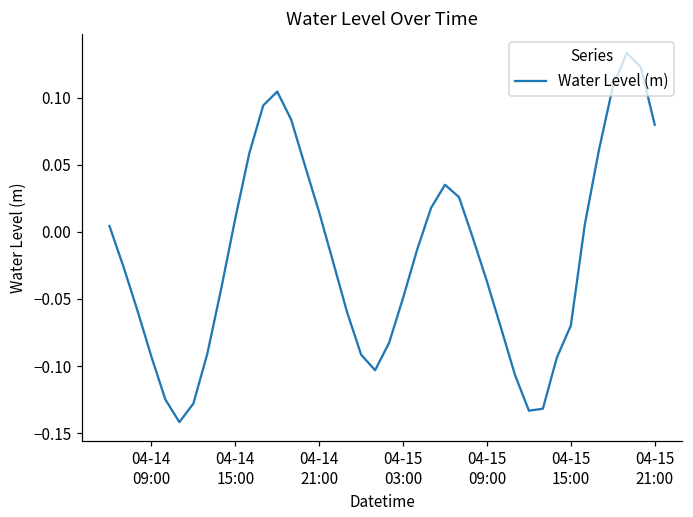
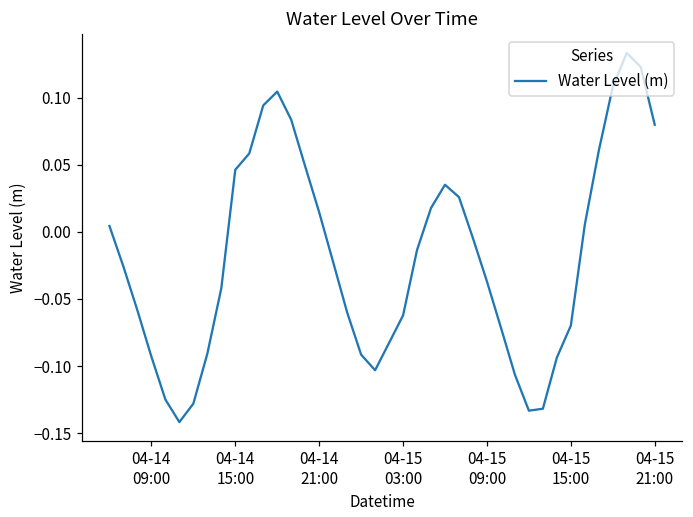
  {
    "04-14 09:00": -0.093,
-   "04-14 15:00": 0.010,
+   "04-14 15:00": 0.046,
    "04-14 21:00": 0.015,
-   "04-15 03:00": -0.049,
+   "04-15 03:00": -0.062,
    "04-15 09:00": -0.037,
    "04-15 15:00": -0.070,
    "04-15 21:00": 0.080
  }
